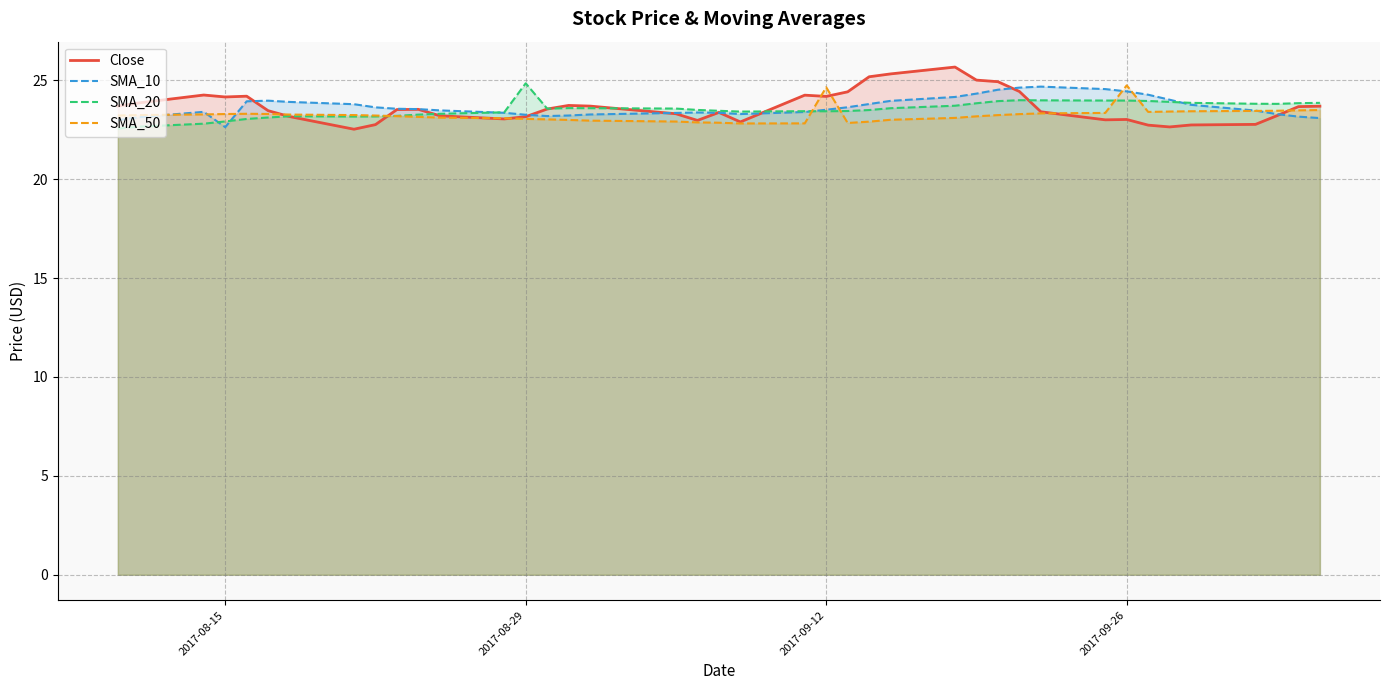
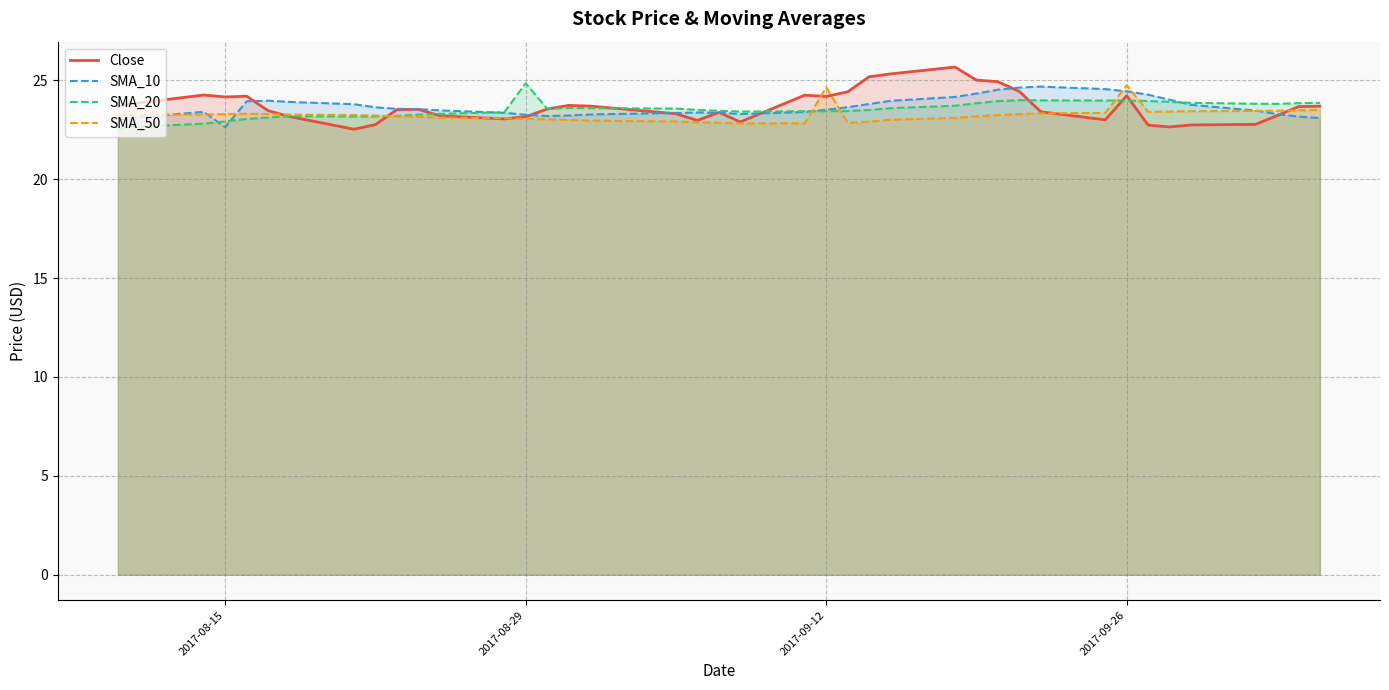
  {
    "Close": {
      "2017-08-15": 24.2,
      "2017-09-12": 24.2,
-     "2017-09-26": 23.0
+     "2017-09-26": 24.2
    },
    "SMA_10": {
      "2017-08-15": 22.6,
      "2017-09-26": 24.4
    },
    "SMA_20": {
      "2017-08-15": 22.9,
      "2017-08-29": 24.8,
      "2017-09-26": 24.0
    },
    "SMA_50": {
      "2017-08-15": 23.3,
      "2017-09-12": 24.6,
      "2017-09-26": 24.7
    }
  }
